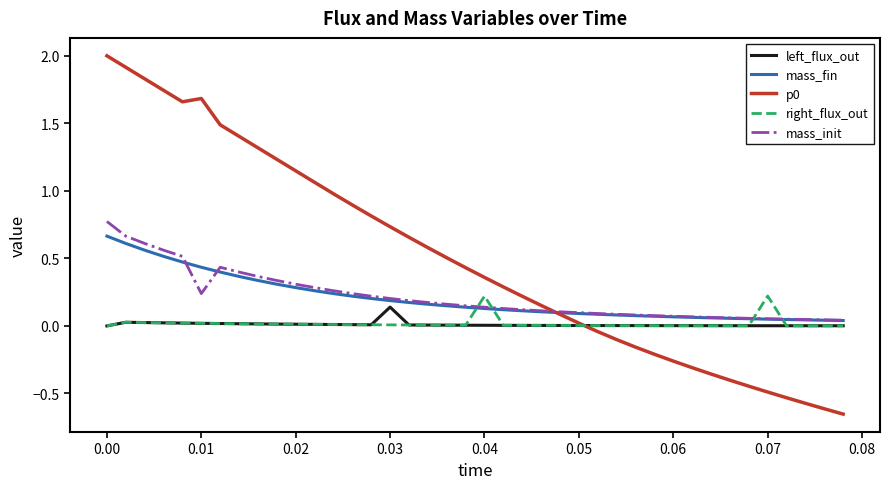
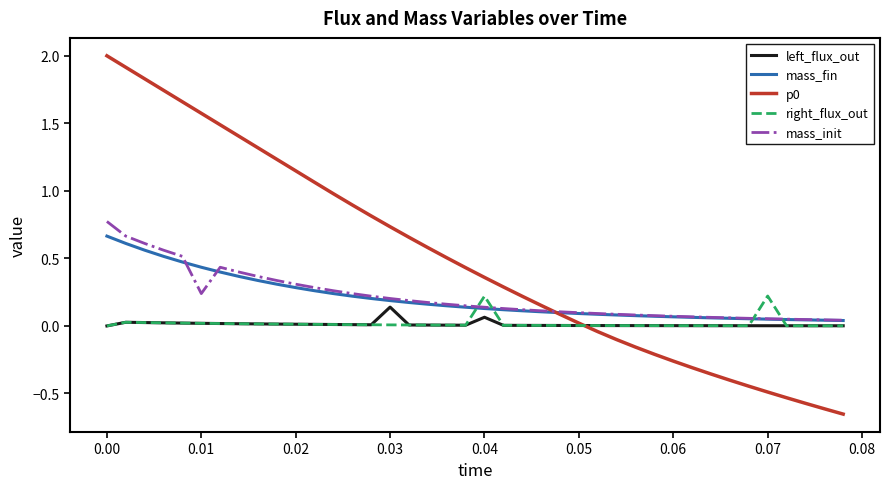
  {
    "left_flux_out": {
      "0.03": 0.14,
-     "0.04": 0.00,
+     "0.04": 0.06,
      "0.07": 0.00
    },
    "mass_fin": {
      "0.00": 0.67,
      "0.01": 0.43,
      "0.02": 0.28
    },
    "p0": {
      "0.00": 2.00,
-     "0.01": 1.68,
+     "0.01": 1.57,
      "0.02": 1.15,
      "0.03": 0.73,
      "0.04": 0.36,
      "0.06": -0.26,
      "0.07": -0.49
    },
    "right_flux_out": {
      "0.03": 0.01,
      "0.04": 0.22,
      "0.07": 0.22
    },
    "mass_init": {
      "0.00": 0.77,
      "0.01": 0.24,
      "0.02": 0.31
    }
  }
